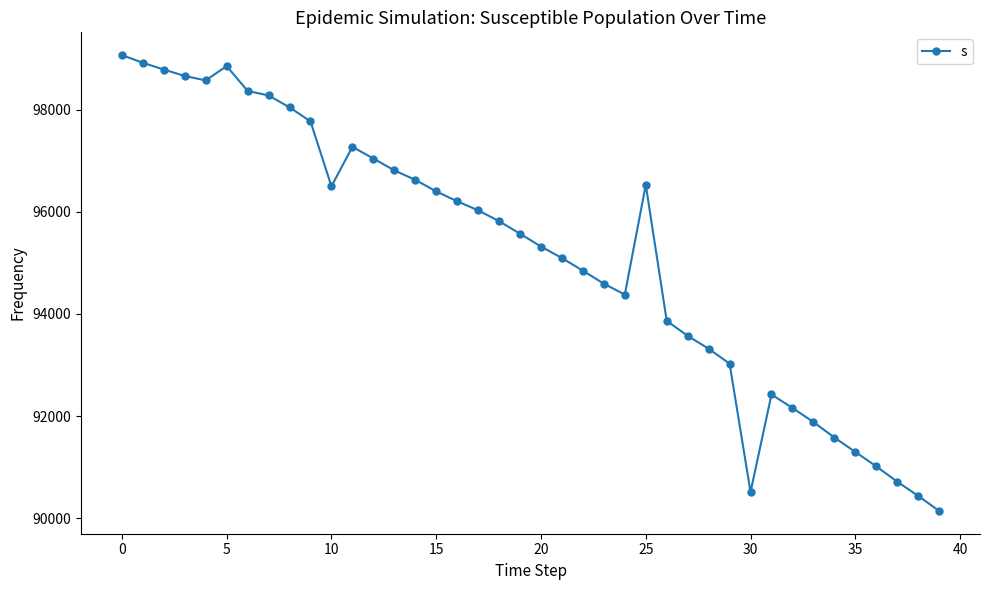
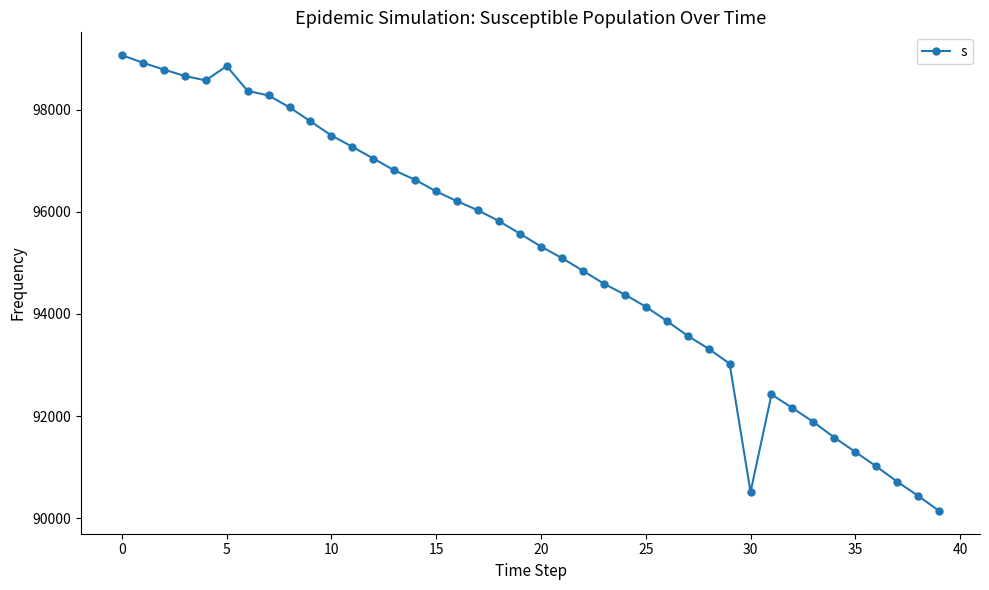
  {
    "0": 99100,
    "5": 98900,
-   "10": 96500,
+   "10": 97500,
    "15": 96400,
    "20": 95300,
-   "25": 96500,
+   "25": 94100,
    "30": 90500,
    "35": 91300
  }
